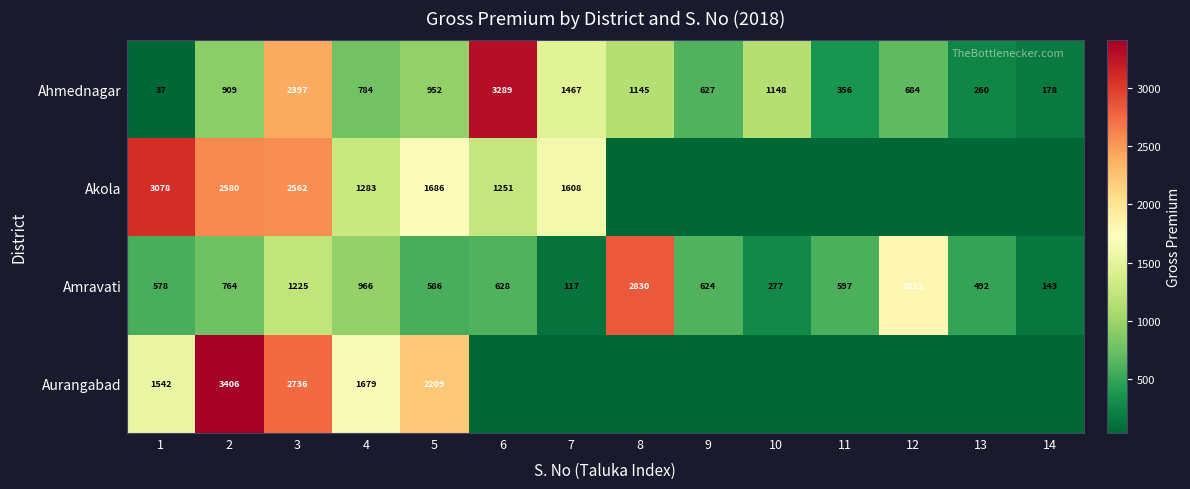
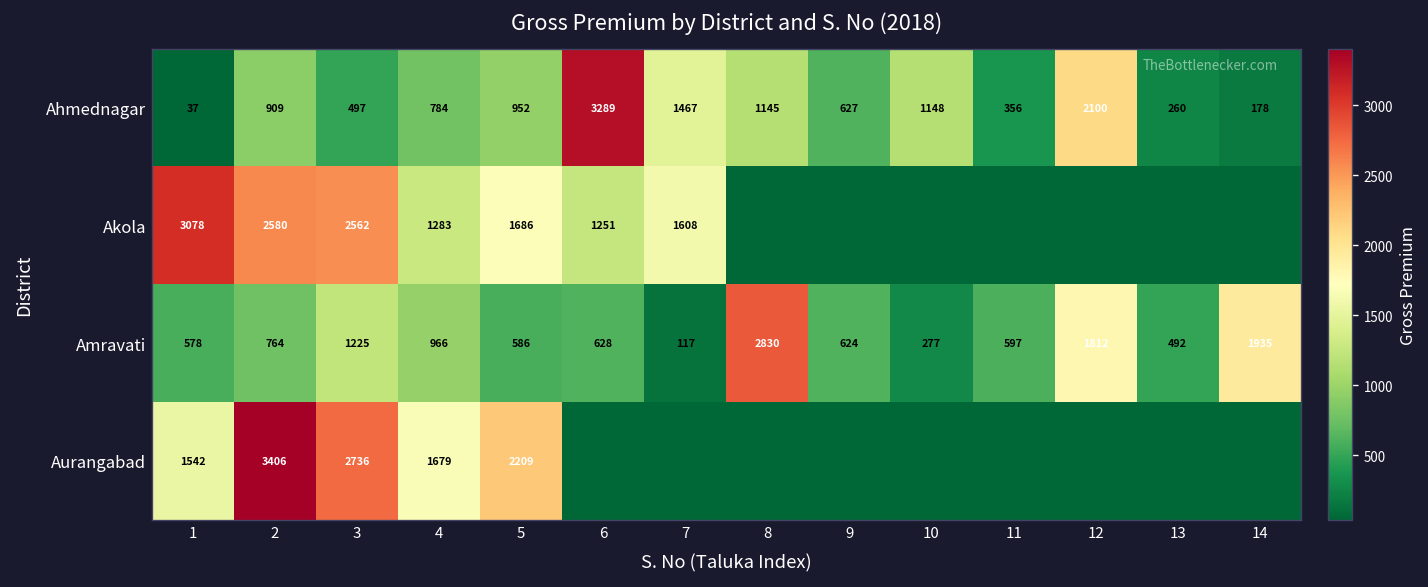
  {
    "Ahmednagar": {
      "1": 37,
      "2": 909,
-     "3": 2397,
+     "3": 497,
      "4": 784,
      "5": 952,
      "6": 3289,
      "7": 1467,
      "8": 1145,
      "9": 627,
      "10": 1148,
      "11": 356,
-     "12": 684,
+     "12": 2100,
      "14": 178
    },
    "Akola": {
      "1": 3078,
      "2": 2580,
      "3": 2562,
      "4": 1283,
      "5": 1686,
      "6": 1251,
      "7": 1608
    },
    "Amravati": {
      "1": 578,
      "2": 764,
      "3": 1225,
      "4": 966,
      "5": 586,
      "6": 628,
      "7": 117,
      "8": 2830,
      "9": 624,
      "10": 277,
      "11": 597,
      "12": 1812,
      "13": 492,
-     "14": 143
+     "14": 1935
    },
    "Aurangabad": {
      "1": 1542,
      "2": 3406,
      "3": 2736,
      "4": 1679,
      "5": 2209
    }
  }
